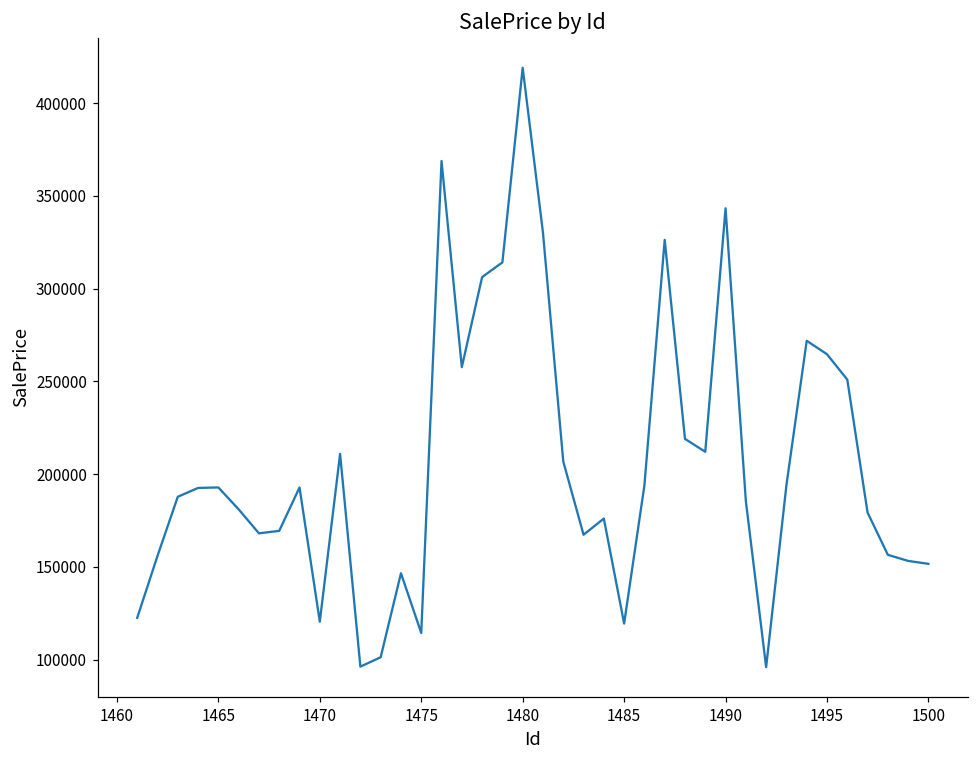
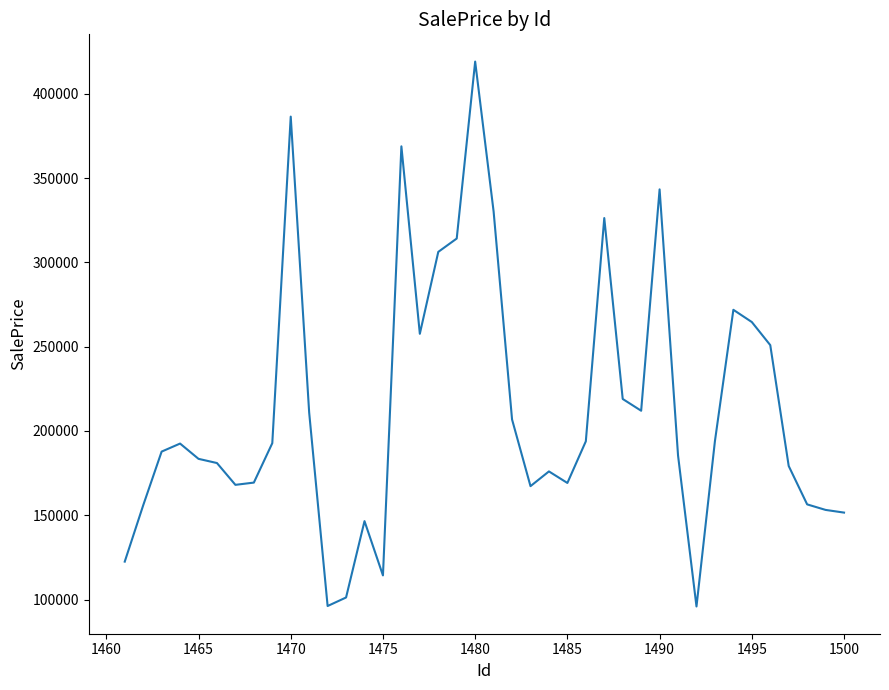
  {
-   "1465": 193000,
-   "1470": 120000,
+   "1465": 183000,
+   "1470": 386000,
    "1475": 114000,
    "1480": 419000,
-   "1485": 119000,
+   "1485": 169000,
    "1490": 343000,
    "1495": 265000,
    "1500": 152000
  }
